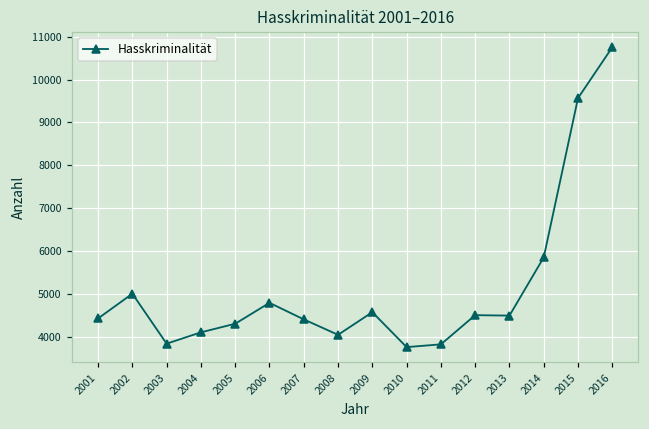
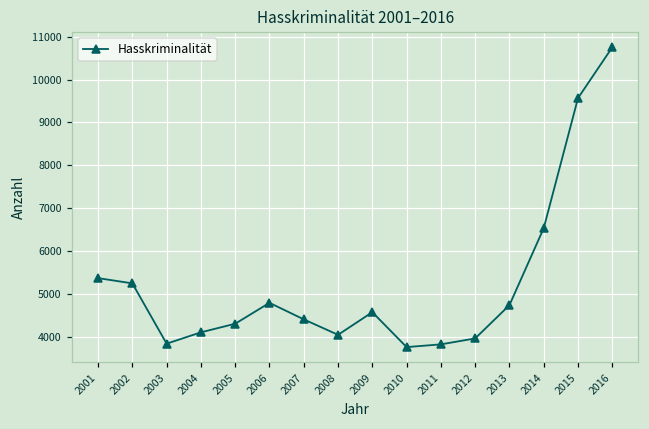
  {
-   "2001": 4400,
-   "2002": 5000,
+   "2001": 5400,
+   "2002": 5300,
    "2003": 3900,
    "2004": 4100,
    "2005": 4300,
    "2006": 4800,
    "2007": 4400,
    "2008": 4100,
    "2009": 4600,
    "2010": 3800,
    "2011": 3800,
-   "2012": 4500,
-   "2013": 4500,
-   "2014": 5900,
+   "2012": 4000,
+   "2013": 4700,
+   "2014": 6500,
    "2015": 9600,
    "2016": 10800
  }
